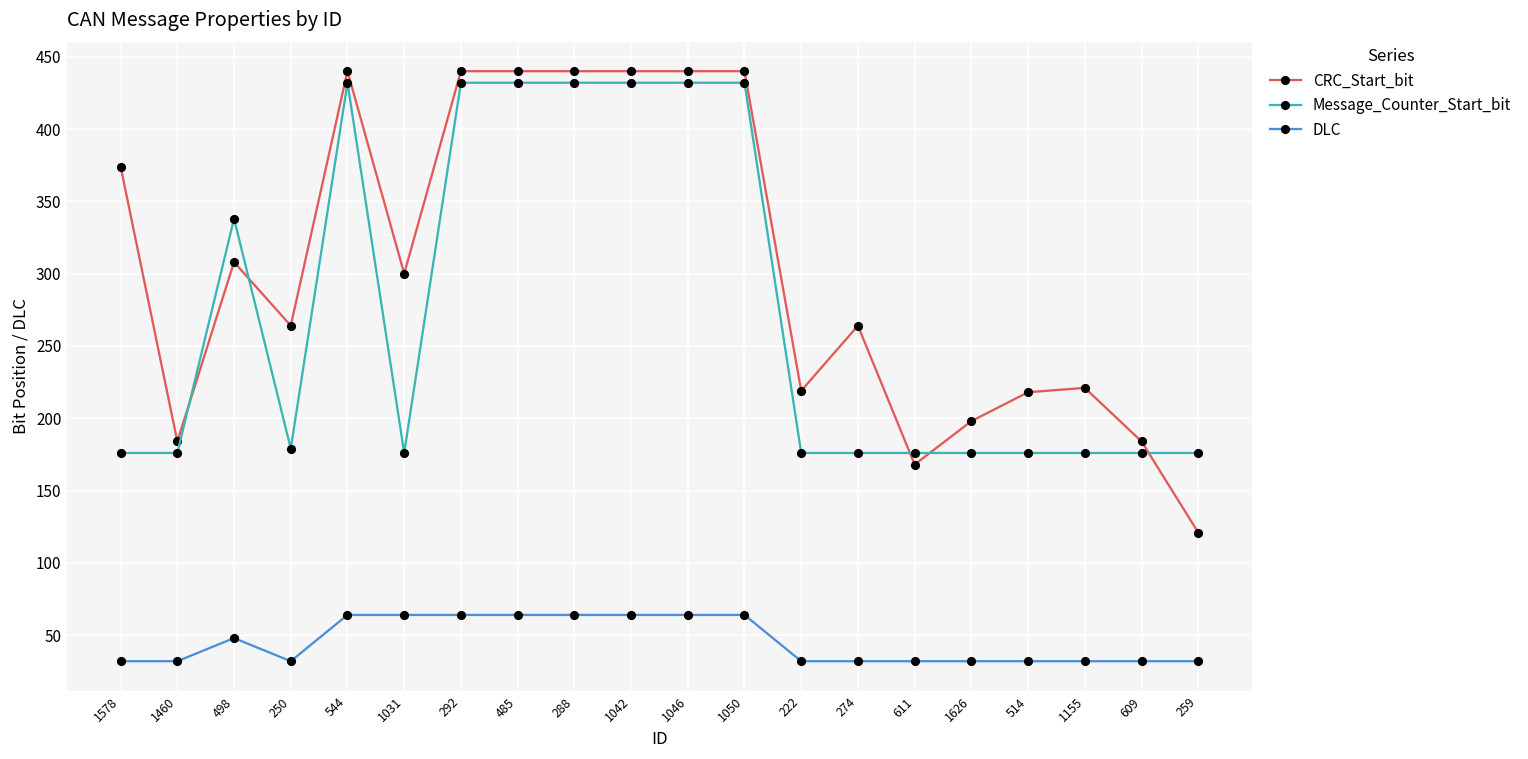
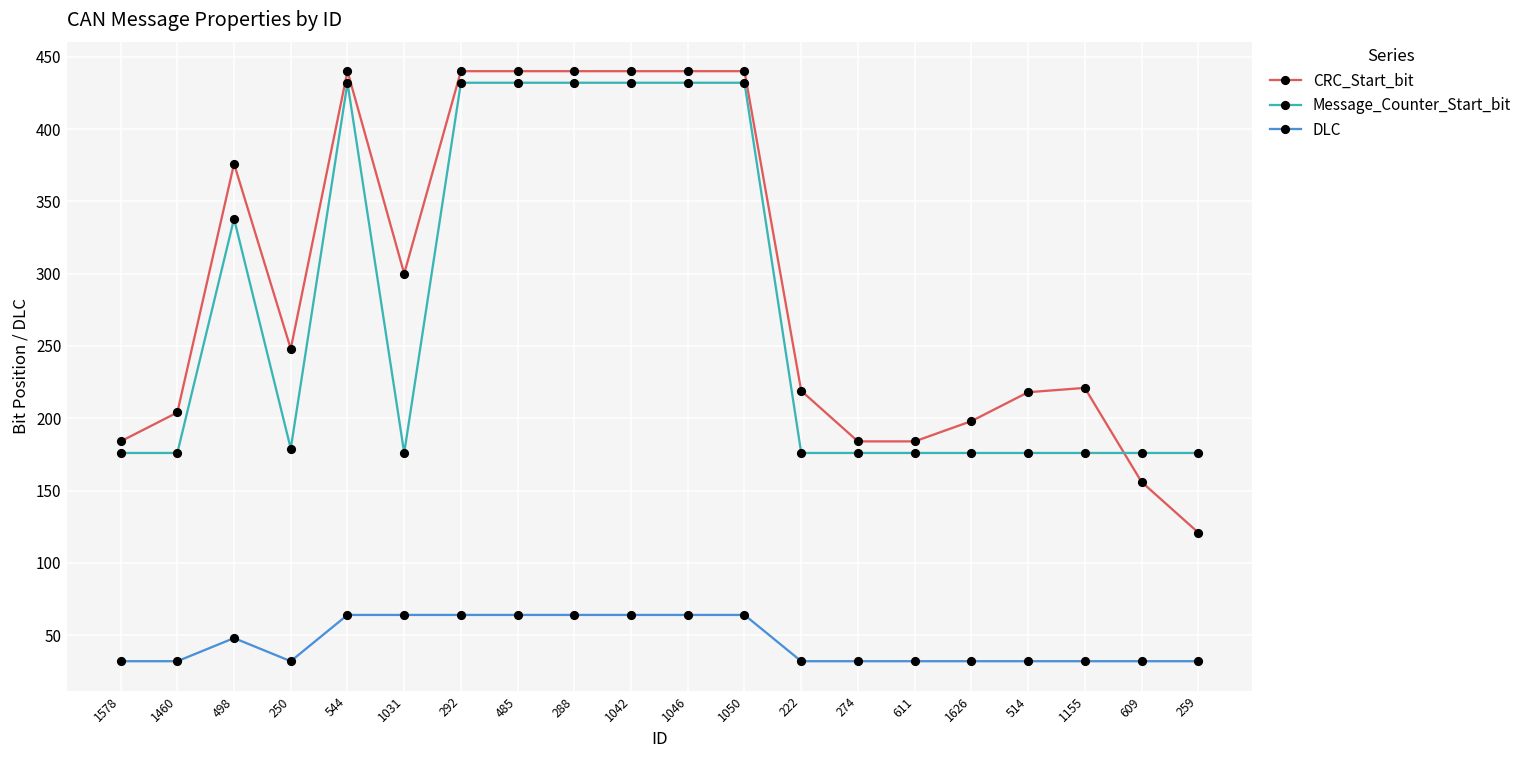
  {
    "CRC_Start_bit": {
-     "1578": 374,
-     "1460": 184,
-     "498": 308,
-     "250": 264,
+     "1578": 184,
+     "1460": 204,
+     "498": 376,
+     "250": 248,
      "544": 440,
      "1031": 300,
      "292": 440,
      "485": 440,
      "288": 440,
      "1042": 440,
      "1046": 440,
      "1050": 440,
      "222": 219,
-     "274": 264,
-     "611": 168,
+     "274": 184,
+     "611": 184,
      "1626": 198,
      "514": 218,
      "1155": 221,
-     "609": 184,
+     "609": 156,
      "259": 121
    }
  }
